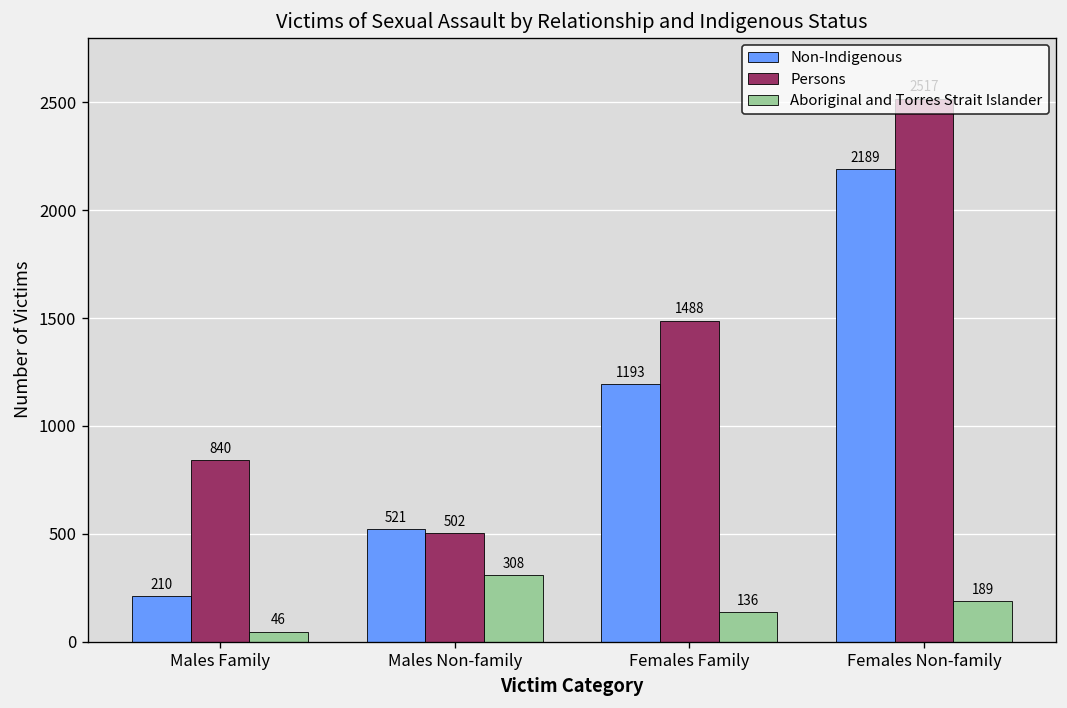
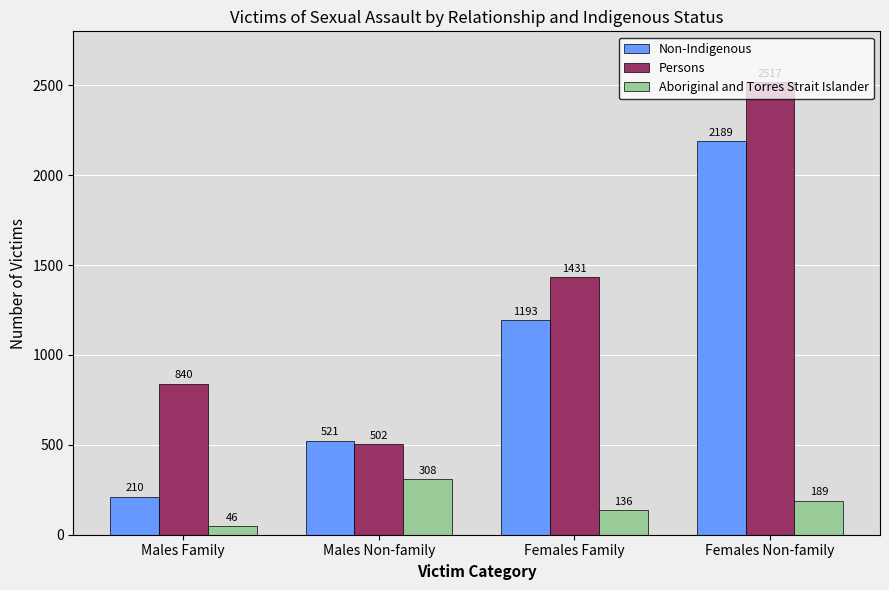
  {
    "Non-Indigenous": {
      "Males Family": 210,
      "Males Non-family": 521,
      "Females Family": 1193,
      "Females Non-family": 2189
    },
    "Persons": {
      "Males Family": 840,
      "Males Non-family": 502,
-     "Females Family": 1488
+     "Females Family": 1431
    },
    "Aboriginal and Torres Strait Islander": {
      "Males Family": 46,
      "Males Non-family": 308,
      "Females Family": 136,
      "Females Non-family": 189
    }
  }
